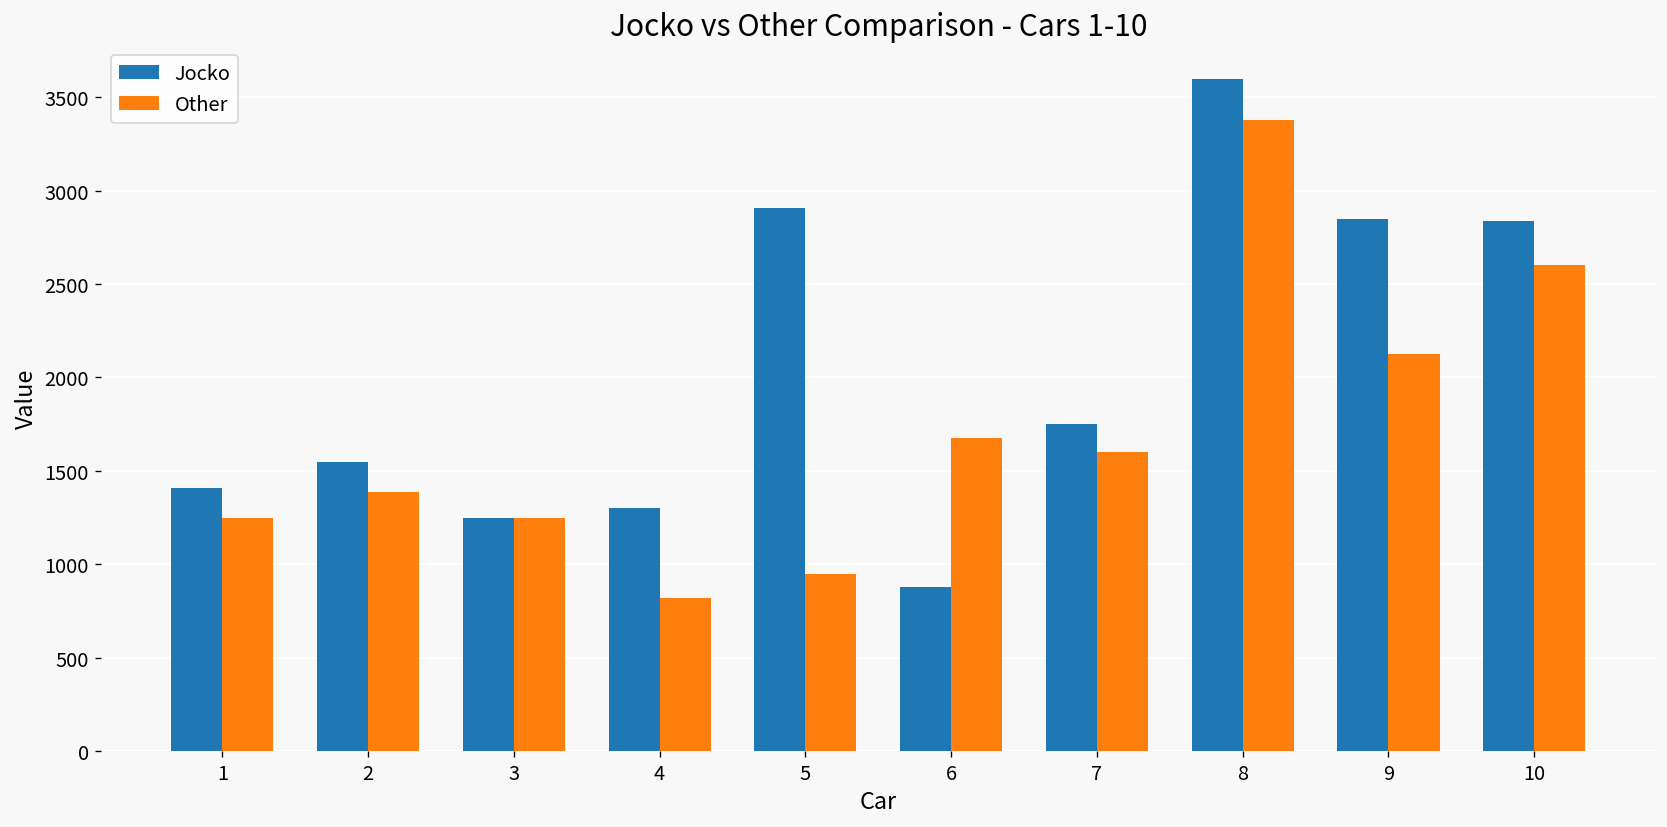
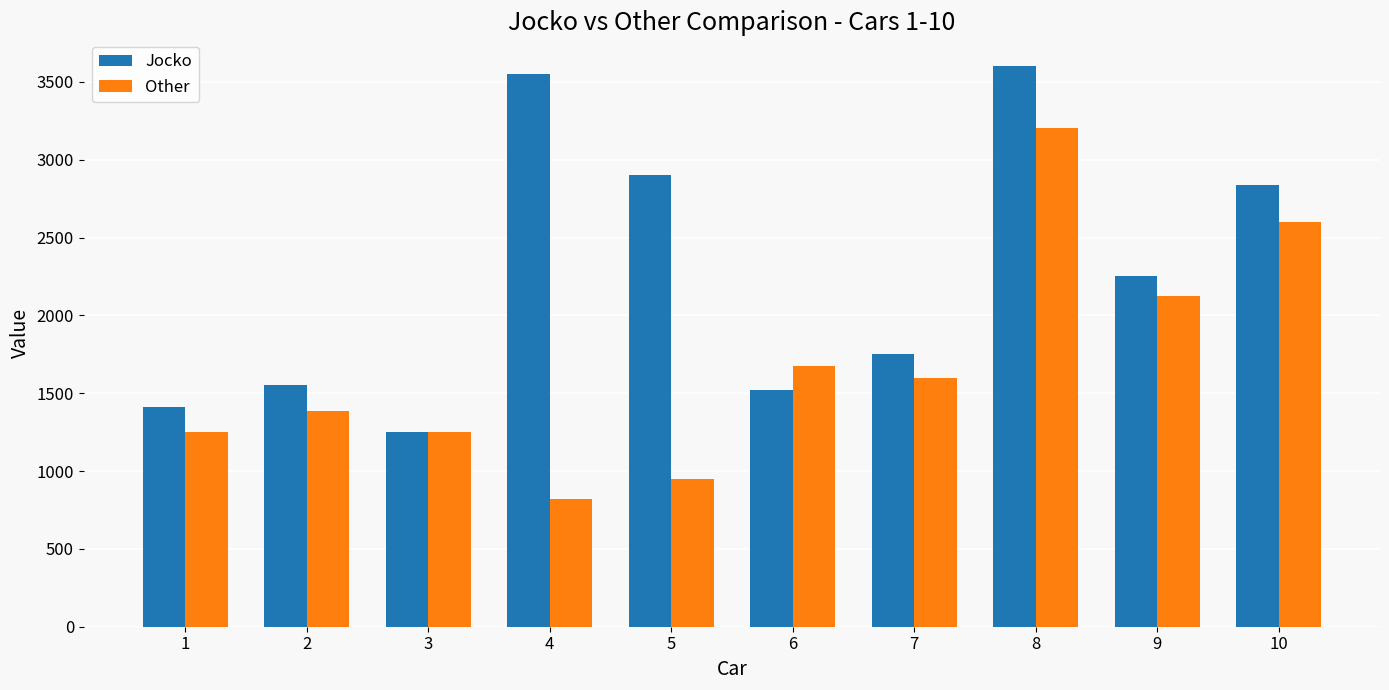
  {
    "Jocko": {
      "1": 1410,
      "2": 1550,
      "3": 1250,
-     "4": 1300,
+     "4": 3550,
      "5": 2910,
-     "6": 880,
+     "6": 1520,
      "7": 1750,
      "8": 3600,
-     "9": 2850,
+     "9": 2250,
      "10": 2840
    },
    "Other": {
      "1": 1250,
      "2": 1390,
      "3": 1250,
      "4": 820,
      "5": 950,
      "6": 1680,
      "7": 1600,
-     "8": 3380,
+     "8": 3200,
      "9": 2130,
      "10": 2600
    }
  }
